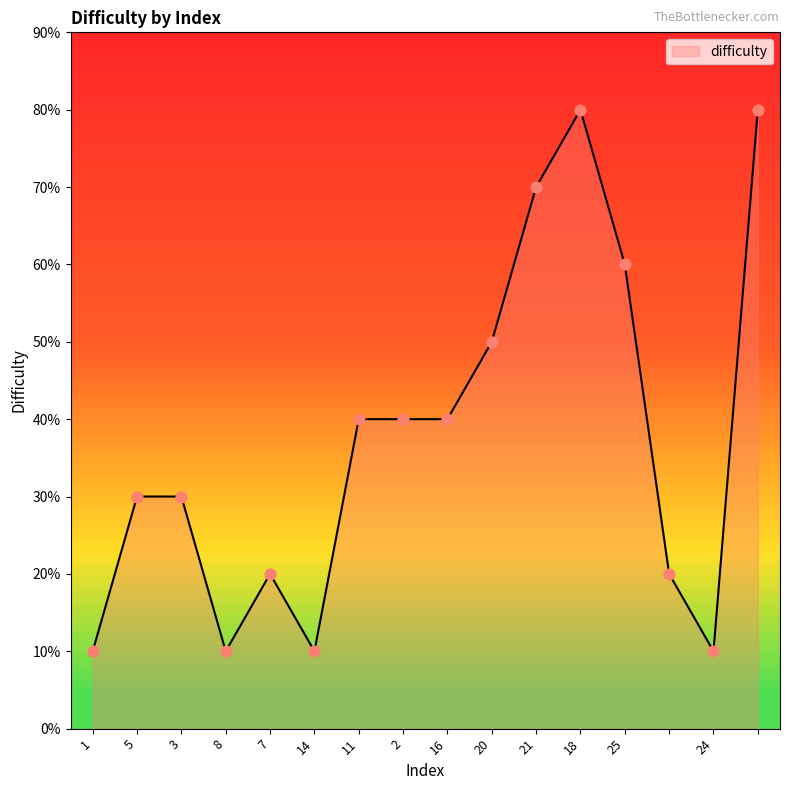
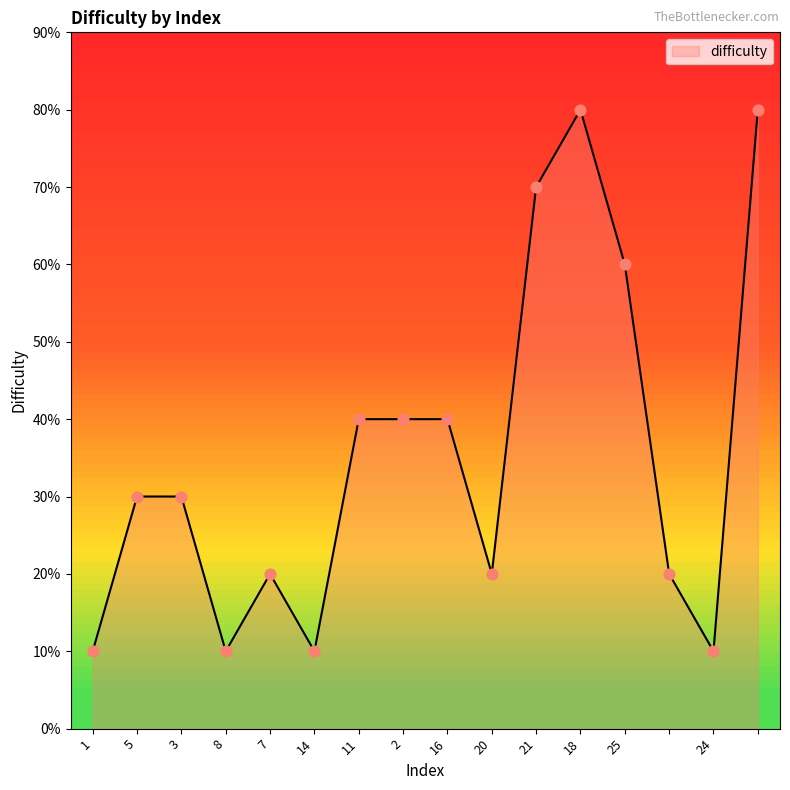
  {
    "1": "10%",
    "5": "30%",
    "3": "30%",
    "8": "10%",
    "7": "20%",
    "14": "10%",
    "11": "40%",
    "2": "40%",
    "16": "40%",
-   "20": "50%",
+   "20": "20%",
    "21": "70%",
    "18": "80%",
    "25": "60%",
    "24": "10%"
  }
